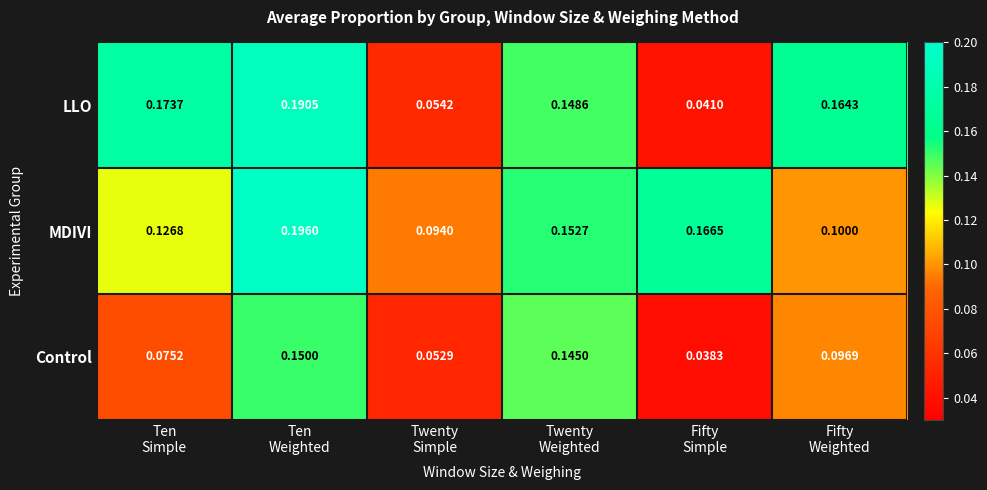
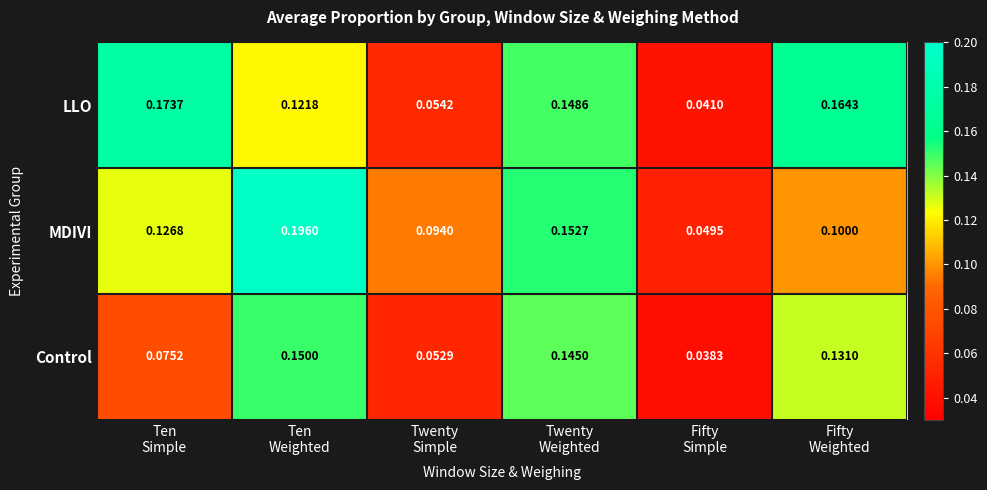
  {
    "LLO": {
      "Ten Simple": 0.1737,
-     "Ten Weighted": 0.1905,
+     "Ten Weighted": 0.1218,
      "Twenty Simple": 0.0542,
      "Twenty Weighted": 0.1486,
      "Fifty Simple": 0.0410,
      "Fifty Weighted": 0.1643
    },
    "MDIVI": {
      "Ten Simple": 0.1268,
      "Ten Weighted": 0.1960,
      "Twenty Simple": 0.0940,
      "Twenty Weighted": 0.1527,
-     "Fifty Simple": 0.1665,
+     "Fifty Simple": 0.0495,
      "Fifty Weighted": 0.1000
    },
    "Control": {
      "Ten Simple": 0.0752,
      "Ten Weighted": 0.1500,
      "Twenty Simple": 0.0529,
      "Twenty Weighted": 0.1450,
      "Fifty Simple": 0.0383,
-     "Fifty Weighted": 0.0969
+     "Fifty Weighted": 0.1310
    }
  }
